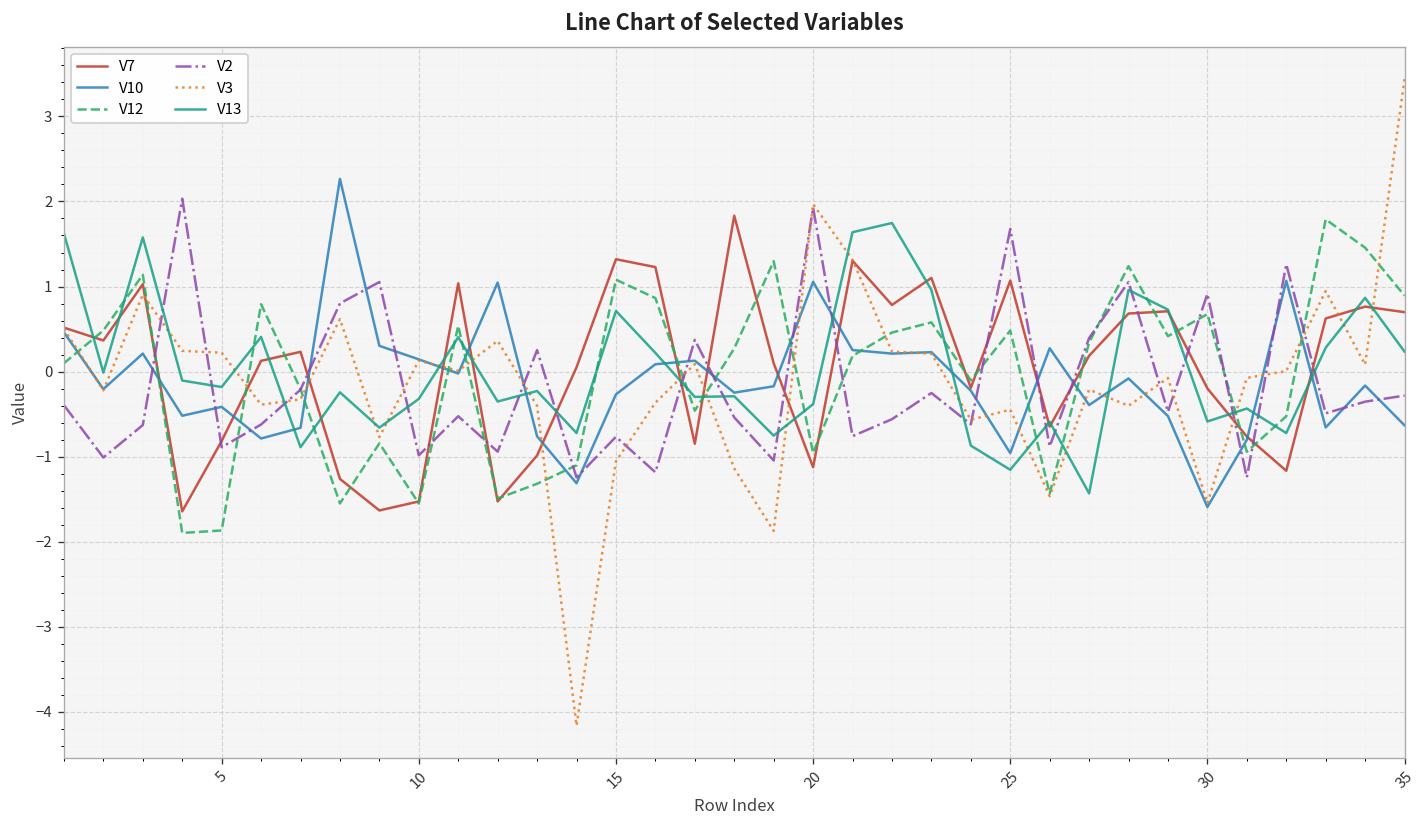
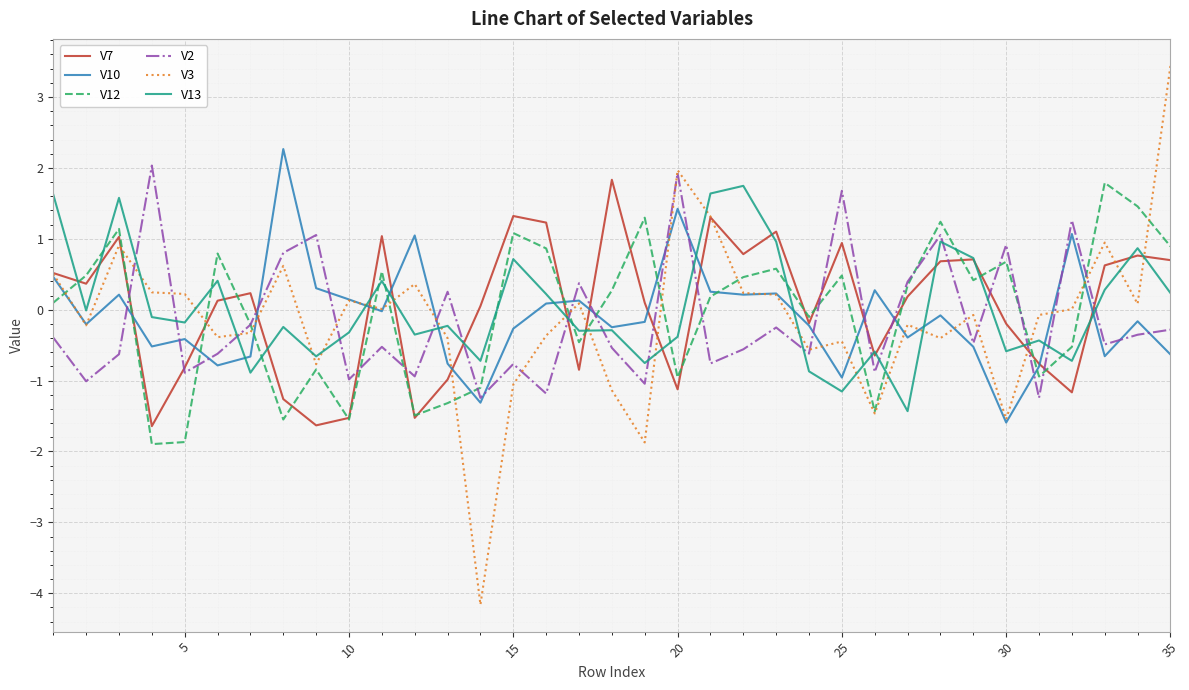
  {
    "V7": {
      "5": -0.8,
      "15": 1.3,
      "20": -1.1,
-     "25": 1.1,
+     "25": 0.9,
      "30": -0.2,
      "35": 0.7
    },
    "V10": {
      "5": -0.4,
      "15": -0.3,
-     "20": 1.1,
+     "20": 1.4,
      "25": -1.0,
      "30": -1.6,
      "35": -0.6
    },
    "V2": {
      "5": -0.9,
      "10": -1.0,
      "15": -0.8,
      "20": 1.9,
      "25": 1.7,
      "30": 0.9,
      "35": -0.3
    },
    "V3": {
      "5": 0.2,
      "15": -1.1,
      "20": 2.0,
      "25": -0.4,
      "30": -1.5,
      "35": 3.4
    }
  }
